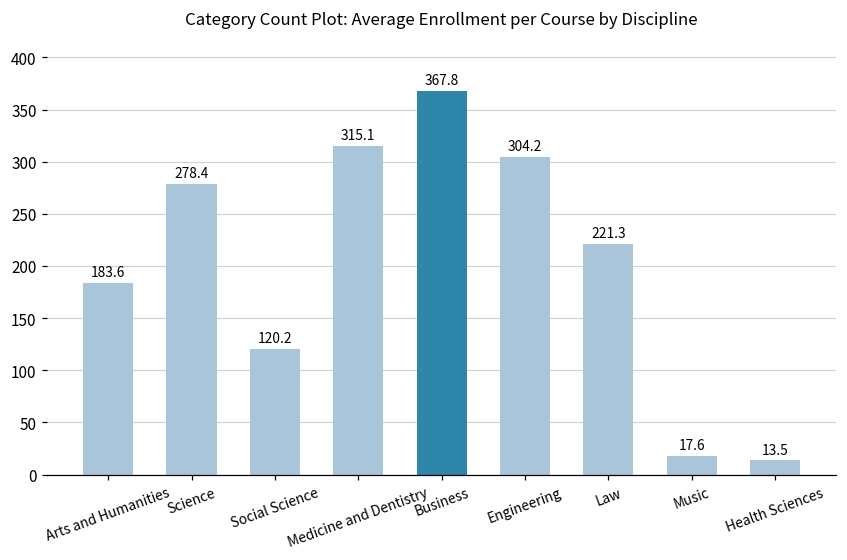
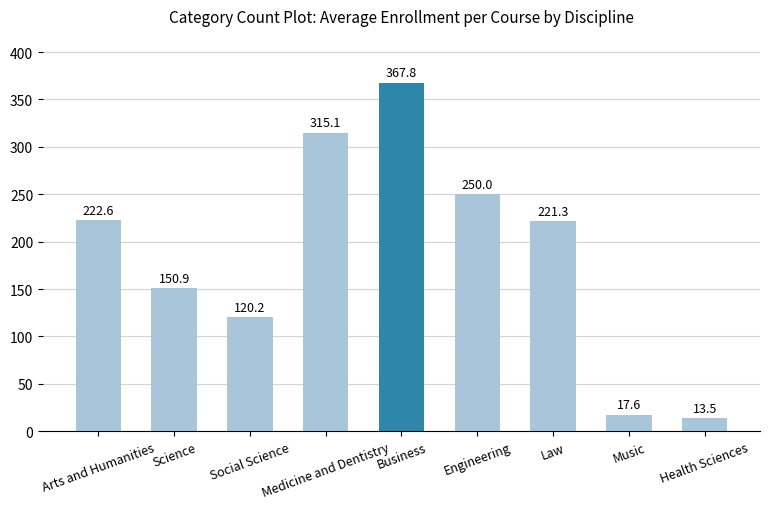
  {
-   "Arts and Humanities": 183.6,
-   "Science": 278.4,
+   "Arts and Humanities": 222.6,
+   "Science": 150.9,
    "Social Science": 120.2,
    "Medicine and Dentistry": 315.1,
    "Business": 367.8,
-   "Engineering": 304.2,
+   "Engineering": 250.0,
    "Law": 221.3,
    "Music": 17.6,
    "Health Sciences": 13.5
  }
